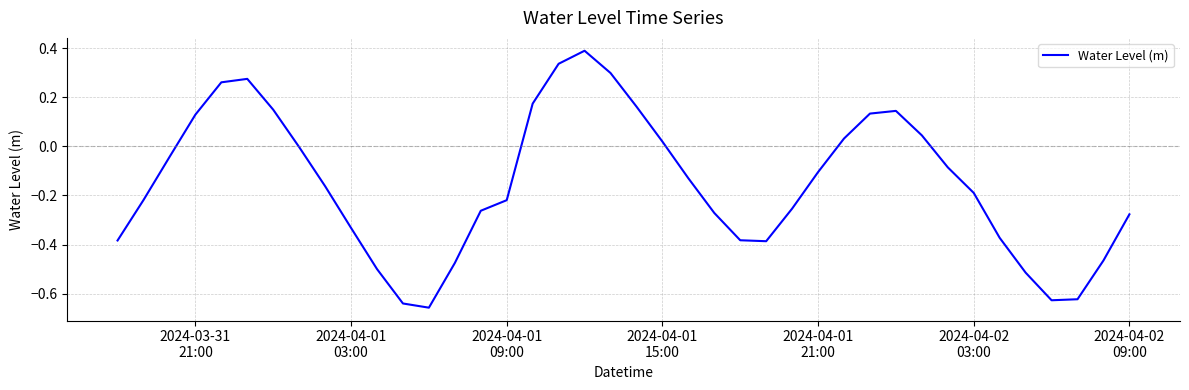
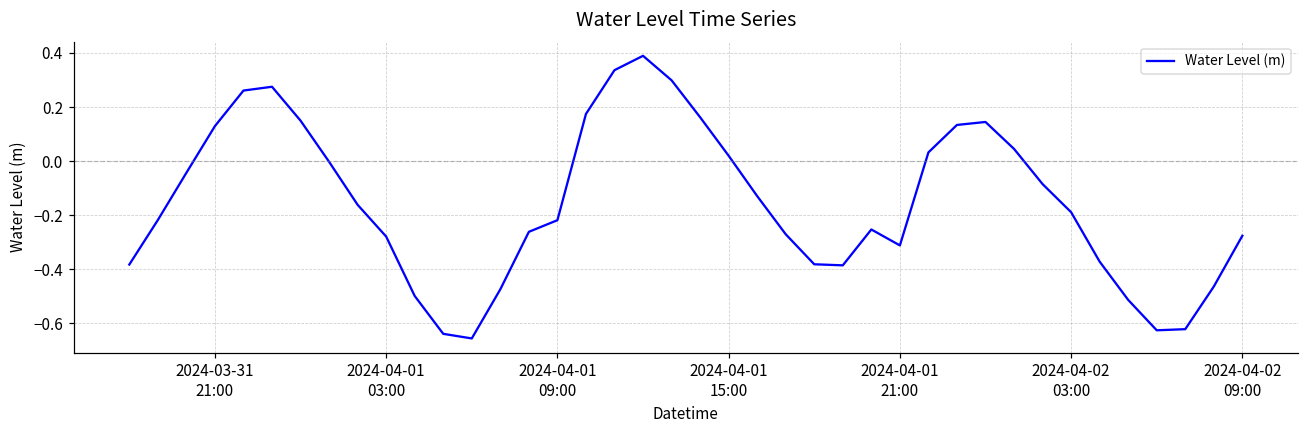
  {
    "2024-03-31 21:00": 0.13,
-   "2024-04-01 03:00": -0.33,
+   "2024-04-01 03:00": -0.28,
    "2024-04-01 09:00": -0.22,
    "2024-04-01 15:00": 0.02,
-   "2024-04-01 21:00": -0.10,
+   "2024-04-01 21:00": -0.31,
    "2024-04-02 03:00": -0.19,
    "2024-04-02 09:00": -0.28
  }
